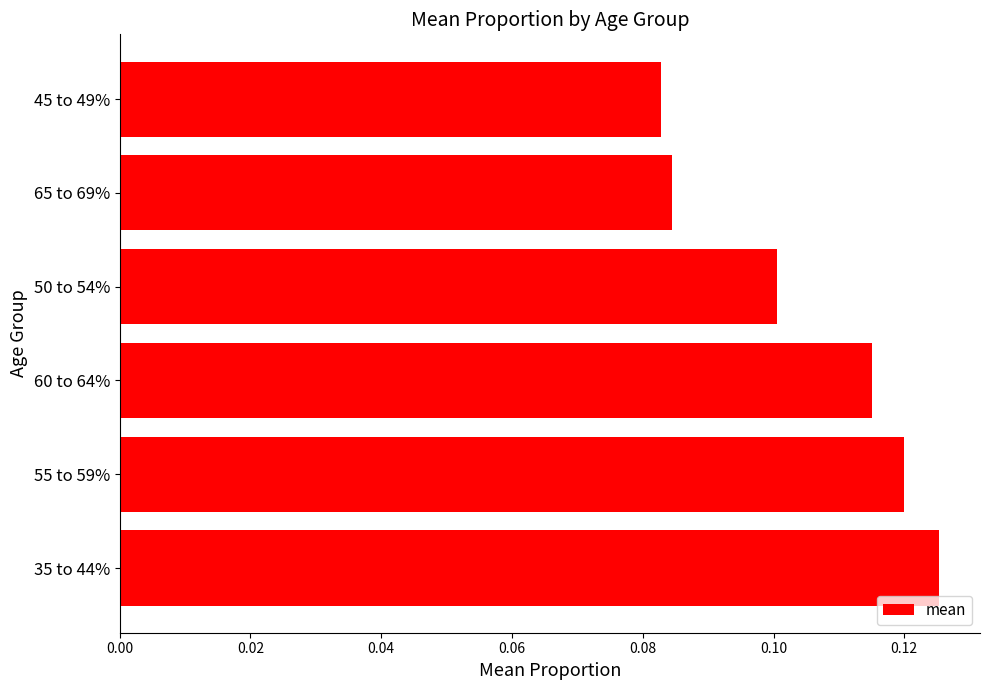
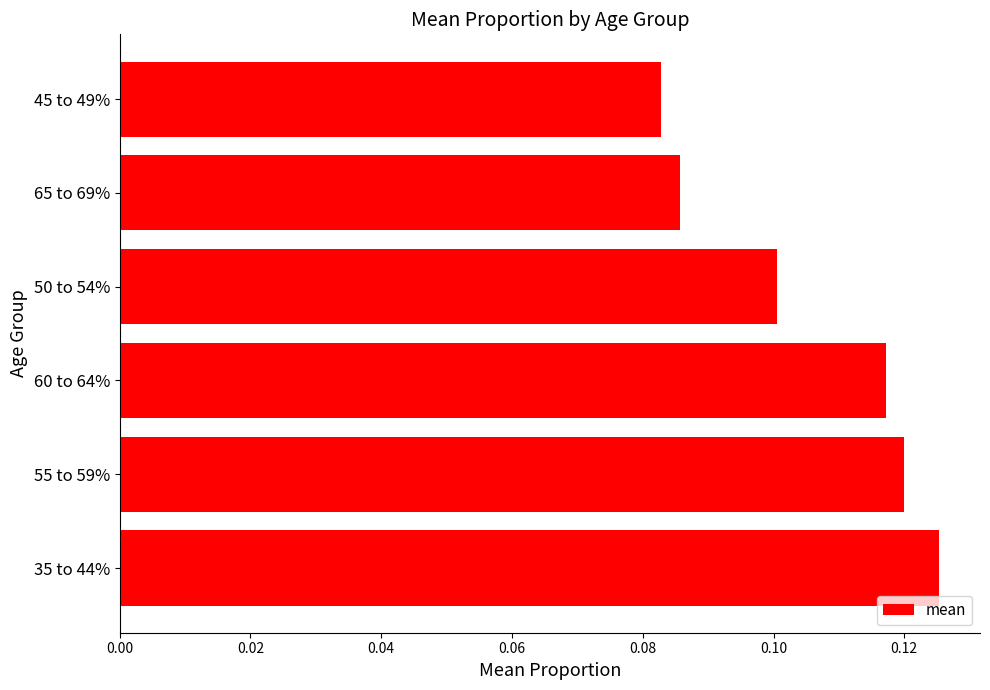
  {
    "45 to 49%": 0.083,
-   "65 to 69%": 0.084,
+   "65 to 69%": 0.086,
    "50 to 54%": 0.101,
-   "60 to 64%": 0.115,
+   "60 to 64%": 0.117,
    "55 to 59%": 0.120,
    "35 to 44%": 0.125
  }
